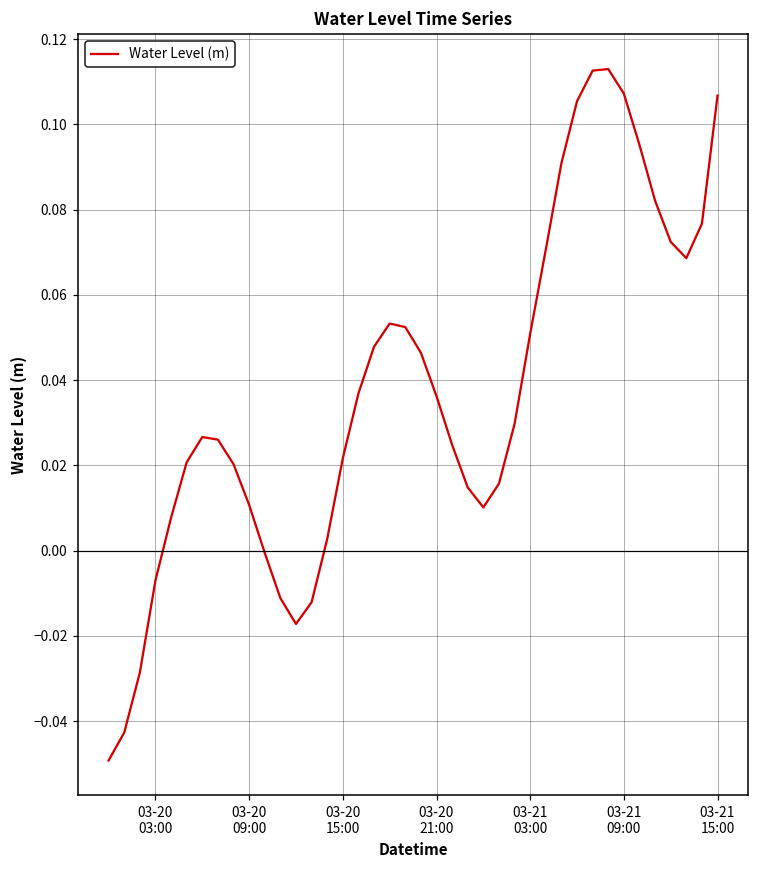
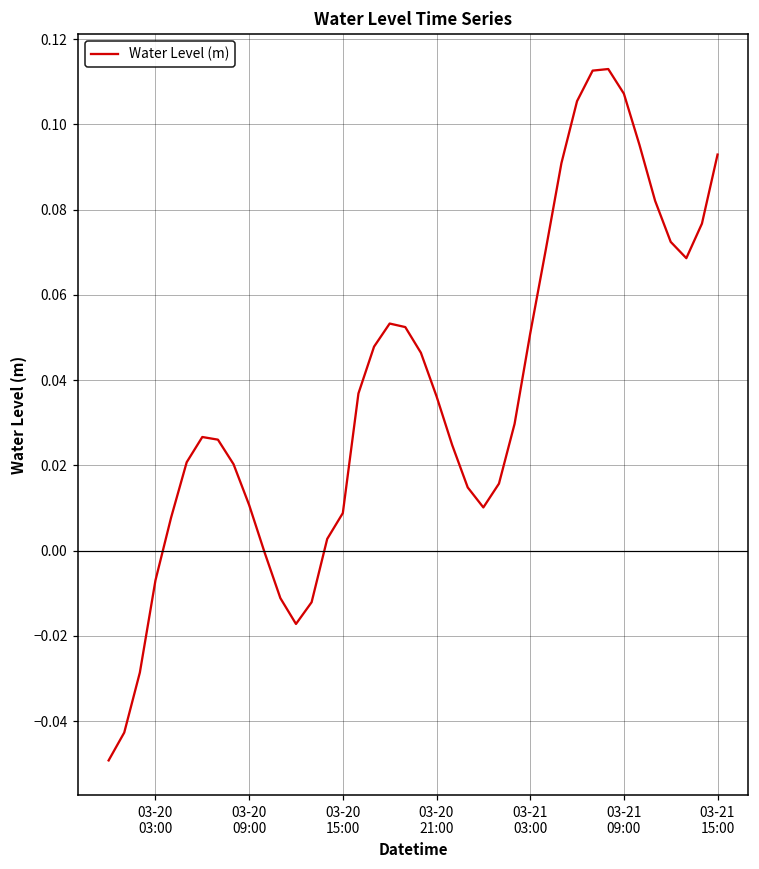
  {
    "03-20 03:00": -0.007,
    "03-20 09:00": 0.011,
-   "03-20 15:00": 0.022,
+   "03-20 15:00": 0.009,
    "03-20 21:00": 0.036,
    "03-21 03:00": 0.051,
    "03-21 09:00": 0.107,
-   "03-21 15:00": 0.107
+   "03-21 15:00": 0.093
  }
